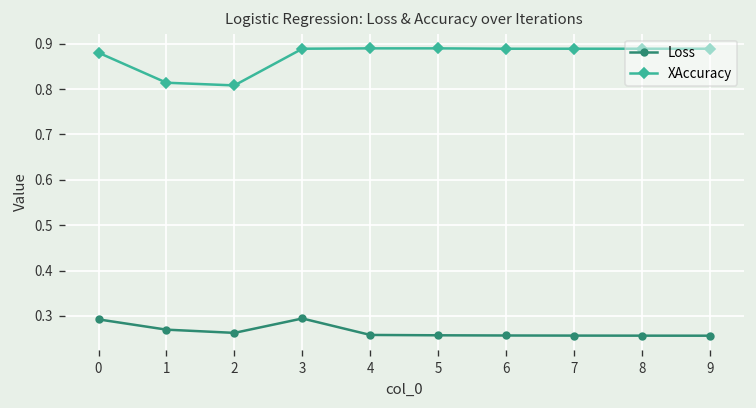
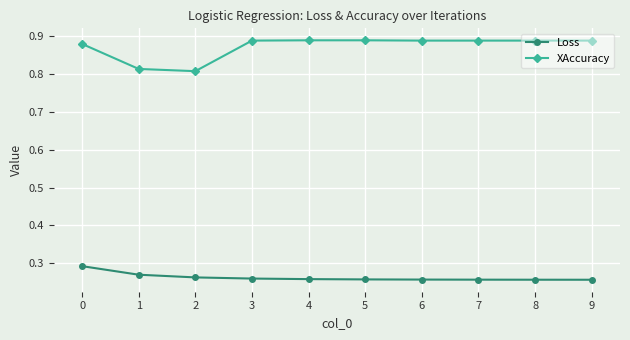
  {
    "Loss": {
      "0": 0.29,
      "1": 0.27,
      "2": 0.26,
-     "3": 0.29,
+     "3": 0.26,
      "4": 0.26,
      "5": 0.26,
      "6": 0.26,
      "7": 0.26,
      "8": 0.26,
      "9": 0.26
    },
    "XAccuracy": {
      "0": 0.88,
      "1": 0.81,
      "2": 0.81,
      "3": 0.89,
      "4": 0.89,
      "5": 0.89,
      "6": 0.89,
      "7": 0.89
    }
  }
